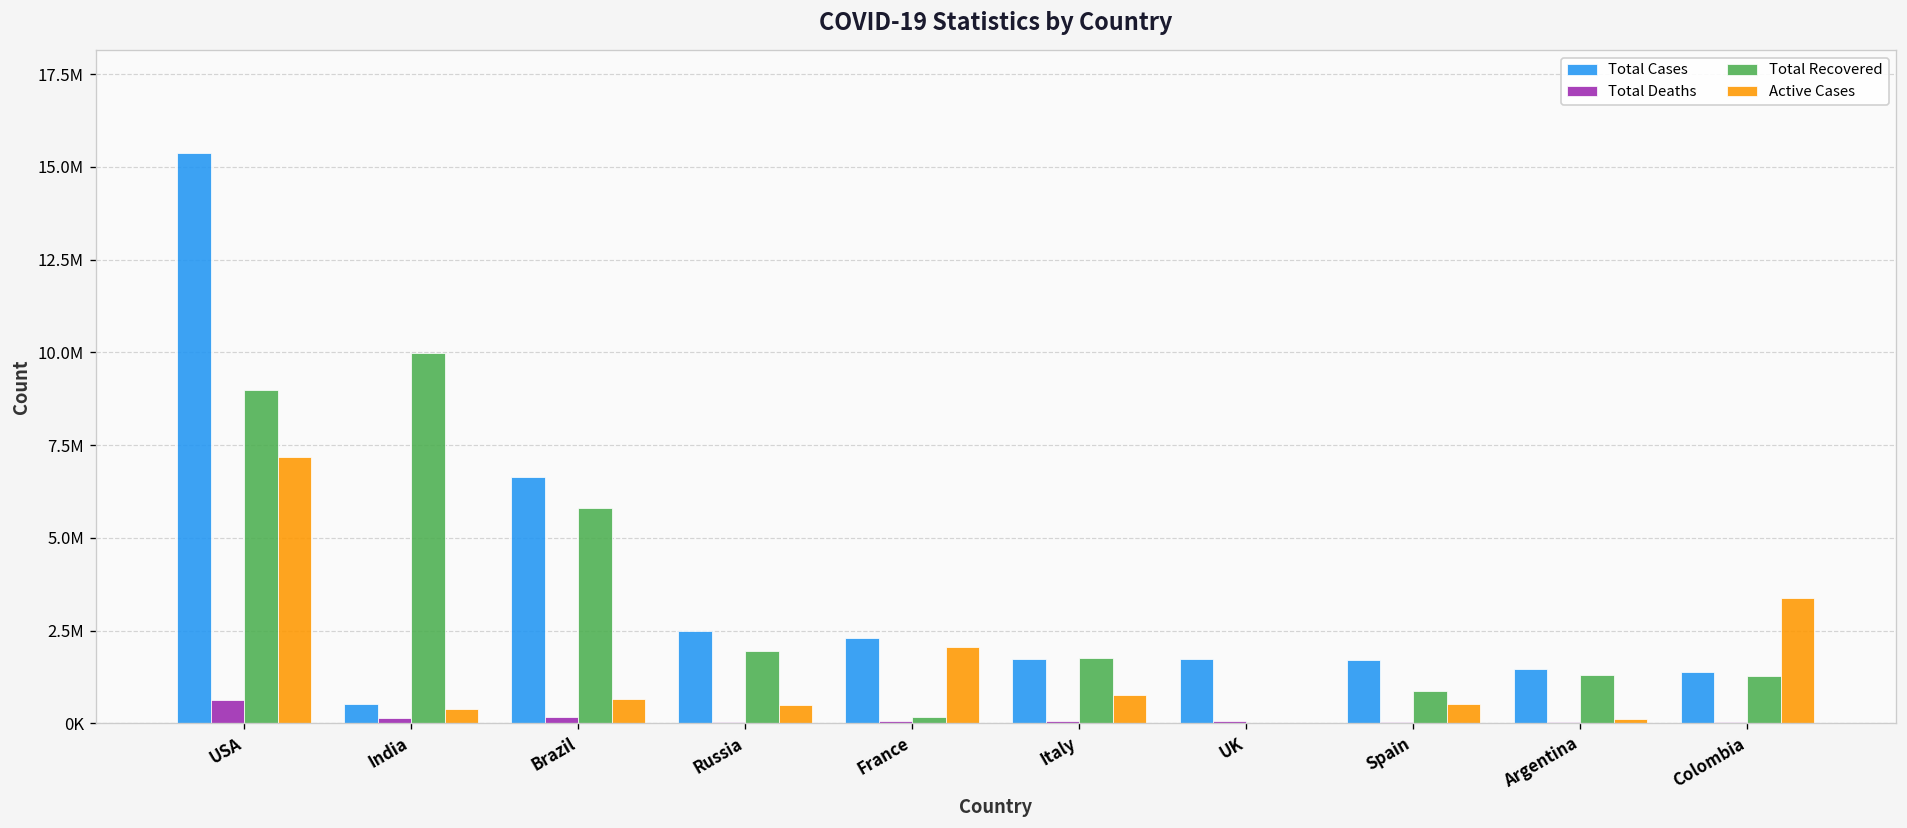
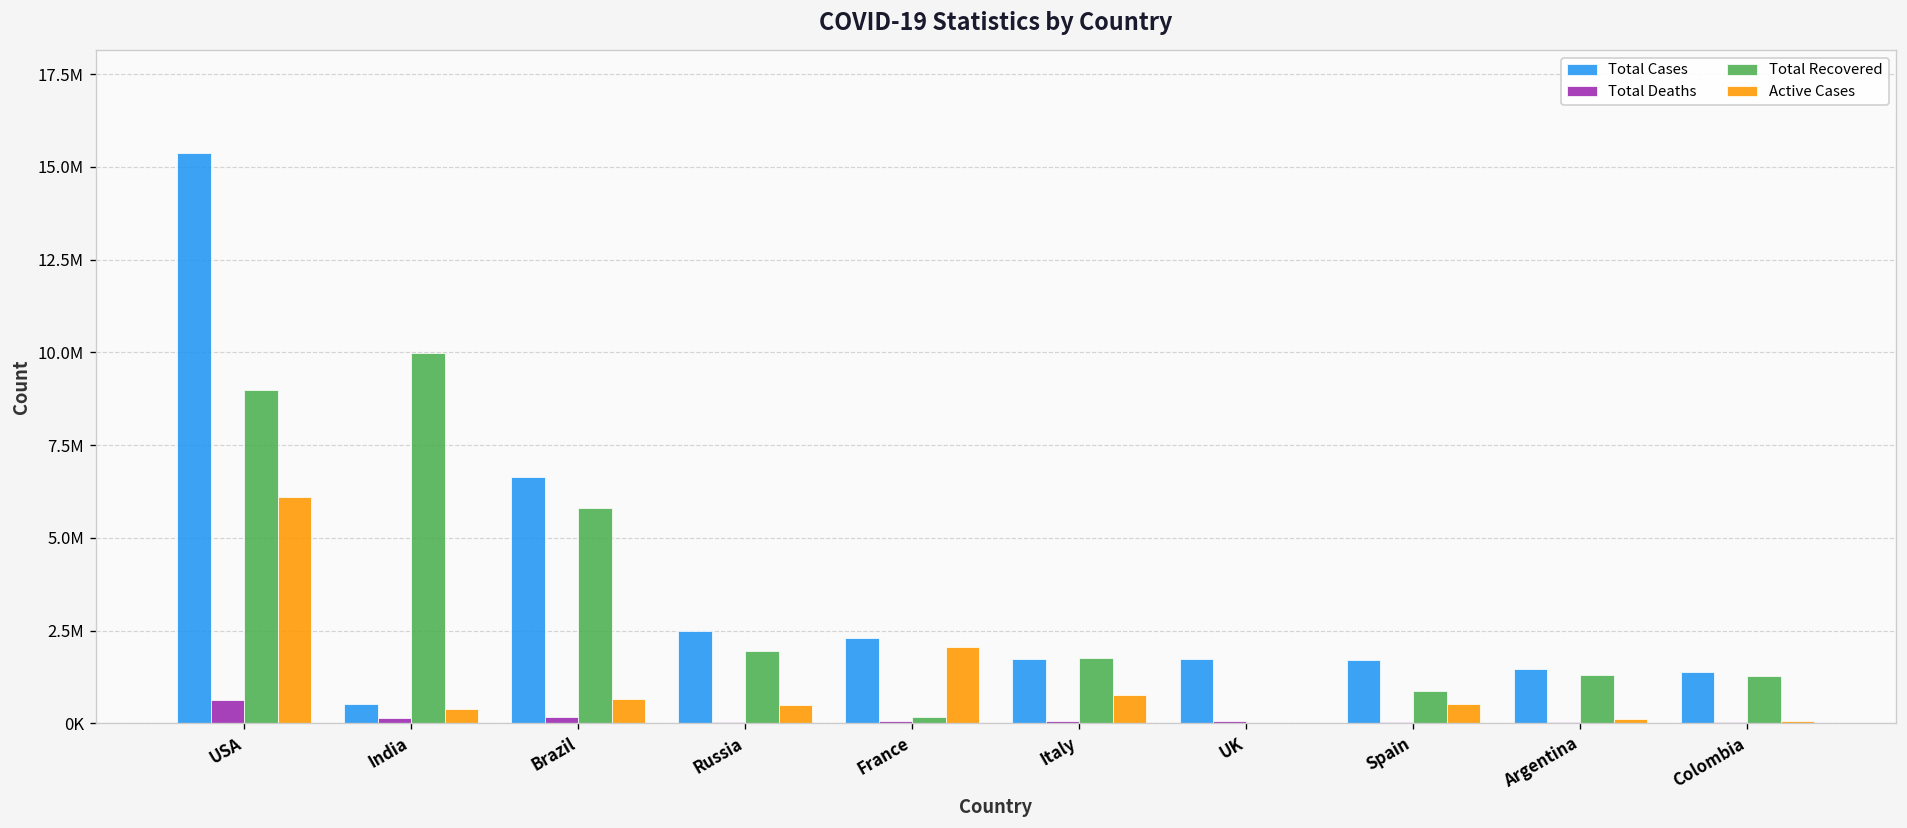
  {
    "Total Cases": {
      "USA": 15400000,
      "India": 500000,
      "Brazil": 6600000,
      "Russia": 2500000,
      "France": 2300000,
      "Italy": 1700000,
      "UK": 1700000,
      "Spain": 1700000,
      "Argentina": 1500000,
      "Colombia": 1400000
    },
    "Total Deaths": {
      "USA": 600000,
      "India": 100000,
      "Brazil": 200000
    },
    "Total Recovered": {
      "USA": 9000000,
      "India": 10000000,
      "Brazil": 5800000,
      "Russia": 2000000,
      "France": 200000,
      "Italy": 1800000,
      "UK": 0,
      "Spain": 900000,
      "Argentina": 1300000,
      "Colombia": 1300000
    },
    "Active Cases": {
-     "USA": 7200000,
+     "USA": 6100000,
      "India": 400000,
      "Brazil": 600000,
      "Russia": 500000,
      "France": 2100000,
      "Italy": 700000,
      "UK": 0,
      "Spain": 500000,
      "Argentina": 100000,
-     "Colombia": 3400000
+     "Colombia": 100000
    }
  }
